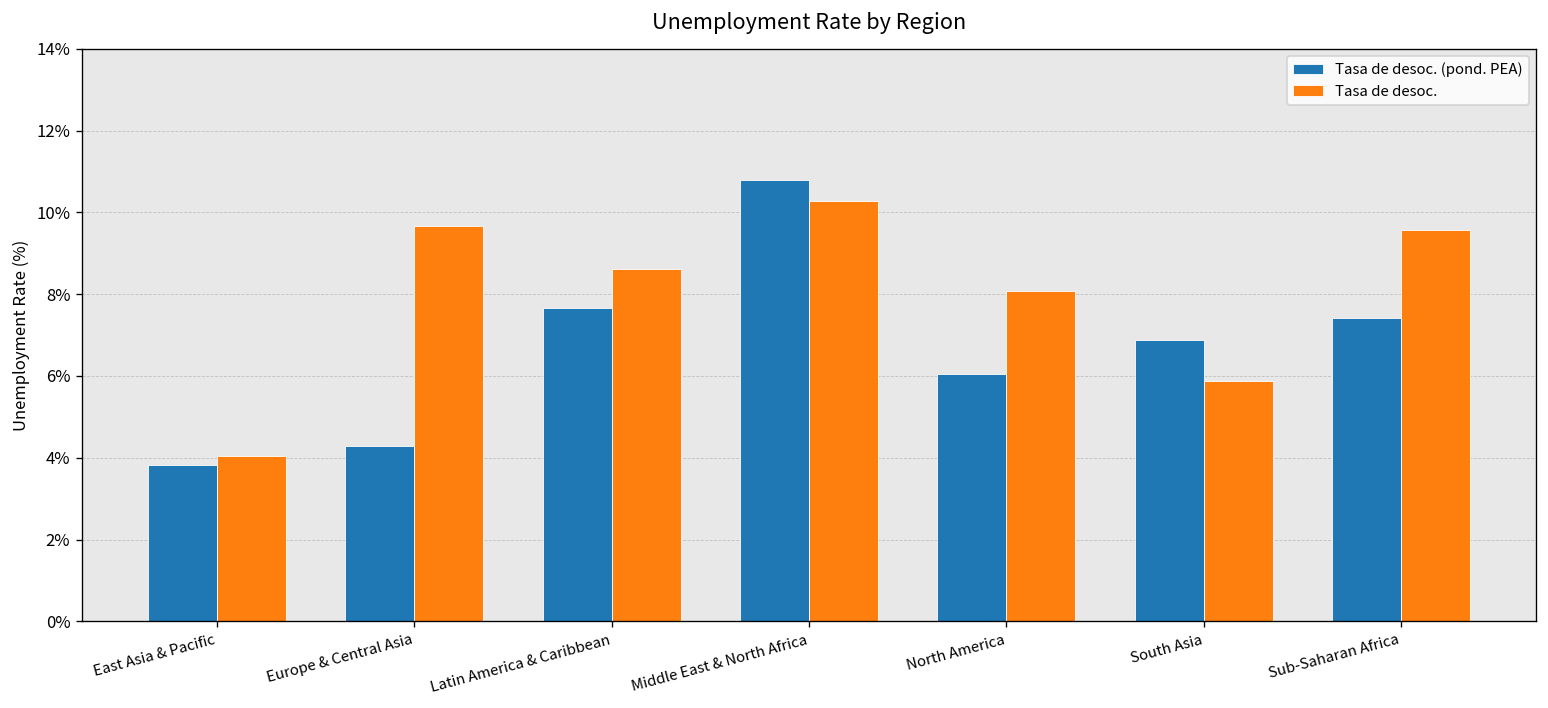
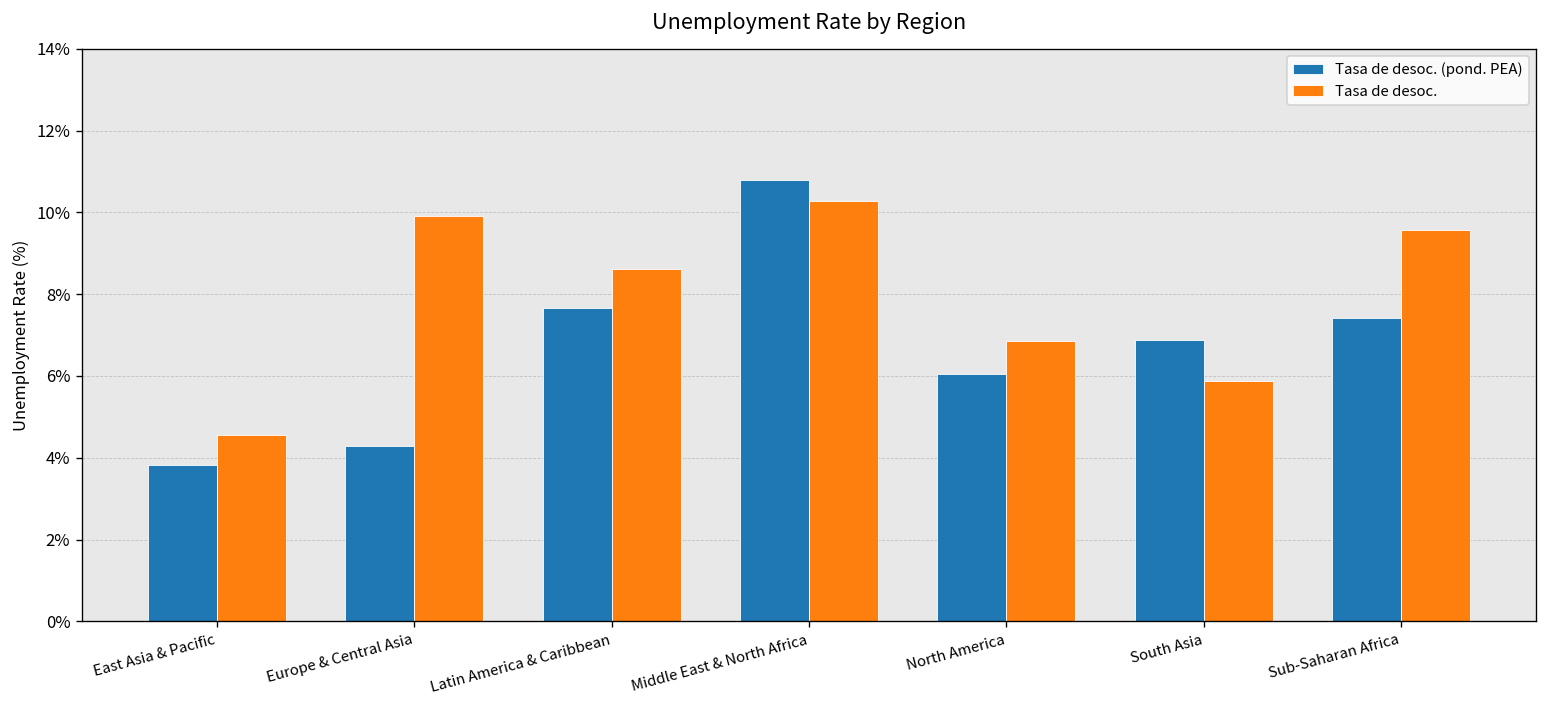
  {
    "Tasa de desoc. (pond. PEA)": {
      "East Asia & Pacific": "3.8%",
      "Europe & Central Asia": "4.3%",
      "Latin America & Caribbean": "7.7%",
      "Middle East & North Africa": "10.8%",
      "North America": "6.0%",
      "South Asia": "6.9%",
      "Sub-Saharan Africa": "7.4%"
    },
    "Tasa de desoc.": {
-     "East Asia & Pacific": "4.1%",
-     "Europe & Central Asia": "9.7%",
+     "East Asia & Pacific": "4.6%",
+     "Europe & Central Asia": "9.9%",
      "Latin America & Caribbean": "8.6%",
      "Middle East & North Africa": "10.3%",
-     "North America": "8.1%",
+     "North America": "6.8%",
      "South Asia": "5.9%",
      "Sub-Saharan Africa": "9.6%"
    }
  }
